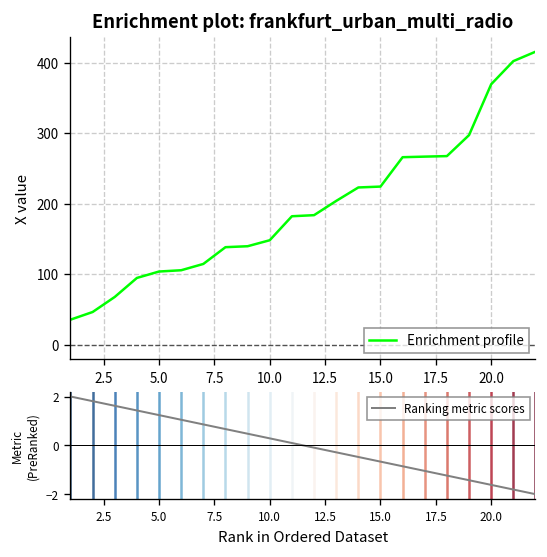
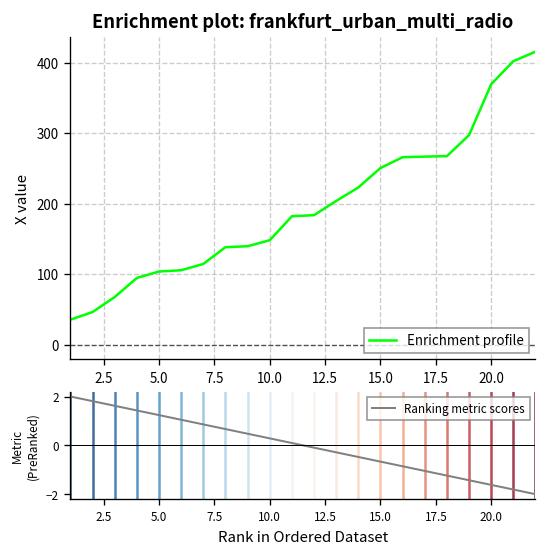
  {
    "Enrichment plot: frankfurt_urban_multi_radio": {
      "5.0": 100,
      "10.0": 150,
-     "15.0": 220,
+     "15.0": 250,
      "20.0": 370
    }
  }
